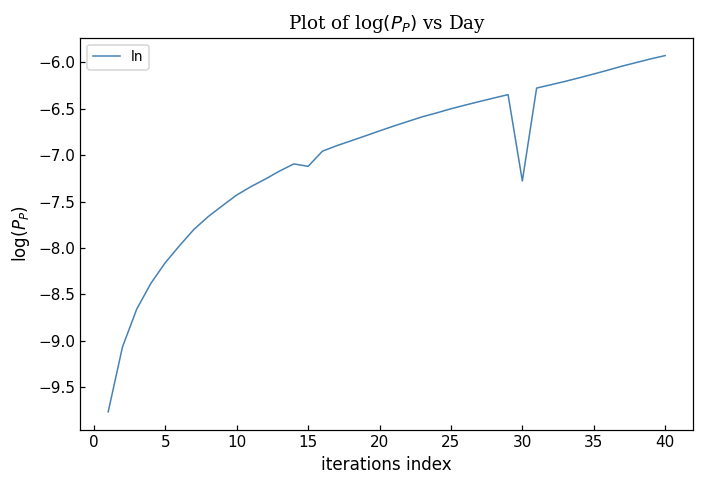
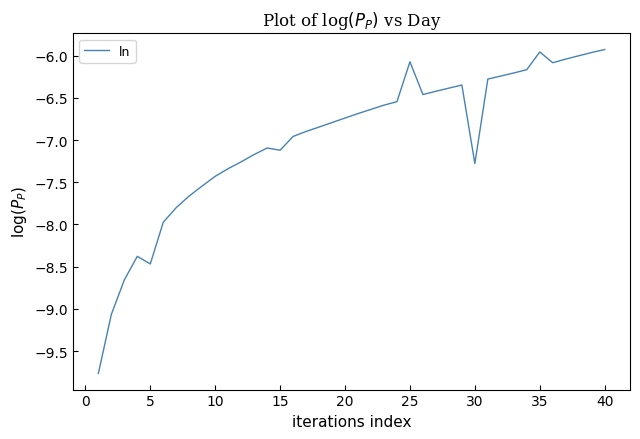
  {
-   "5": -8.2,
+   "5": -8.5,
    "10": -7.4,
    "15": -7.1,
    "20": -6.7,
-   "25": -6.5,
+   "25": -6.1,
    "30": -7.3,
-   "35": -6.1,
+   "35": -6.0,
    "40": -5.9
  }
